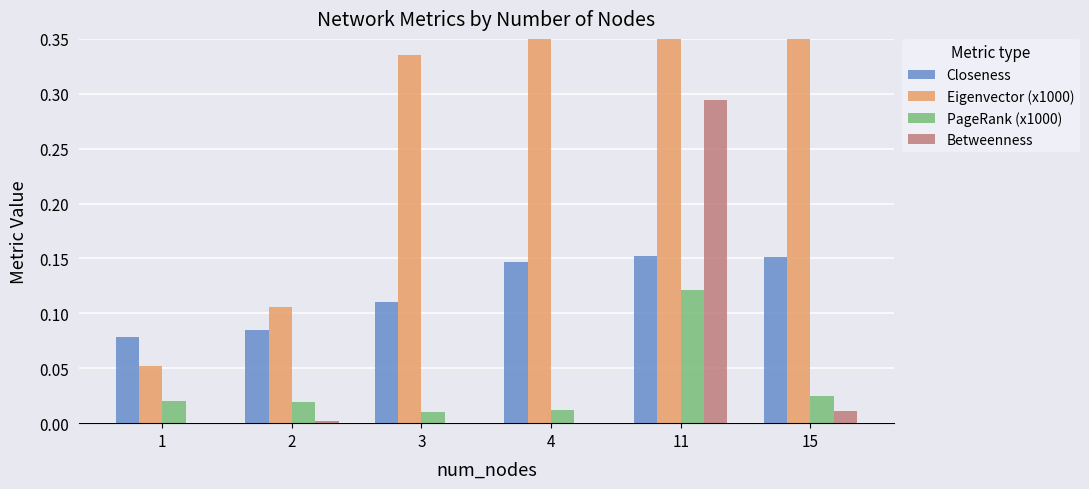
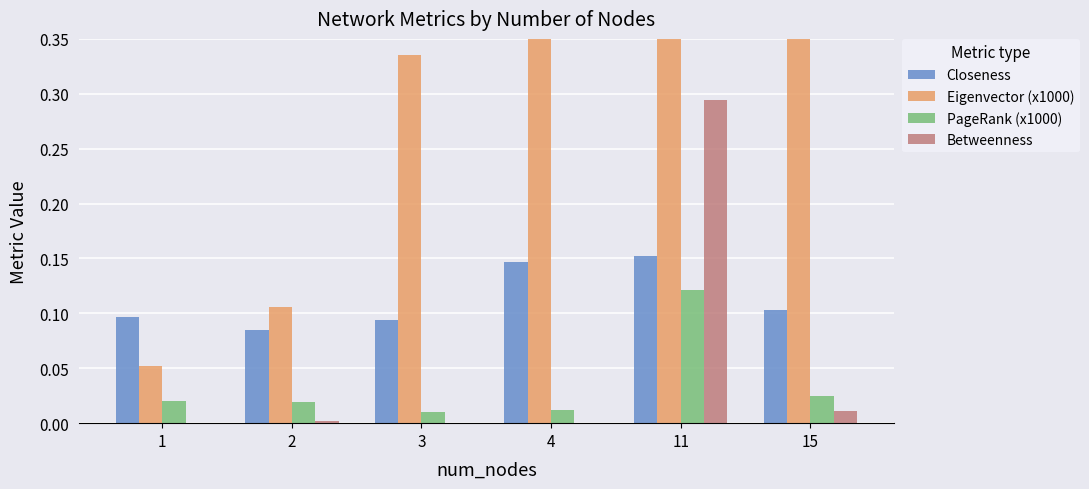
  {
    "Closeness": {
-     "1": 0.079,
+     "1": 0.097,
      "2": 0.085,
-     "3": 0.110,
+     "3": 0.094,
      "4": 0.147,
      "11": 0.152,
-     "15": 0.151
+     "15": 0.103
    },
    "PageRank (x1000)": {
      "1": 0.020,
      "2": 0.019,
      "3": 0.010,
      "4": 0.012,
      "11": 0.121,
      "15": 0.025
    }
  }
